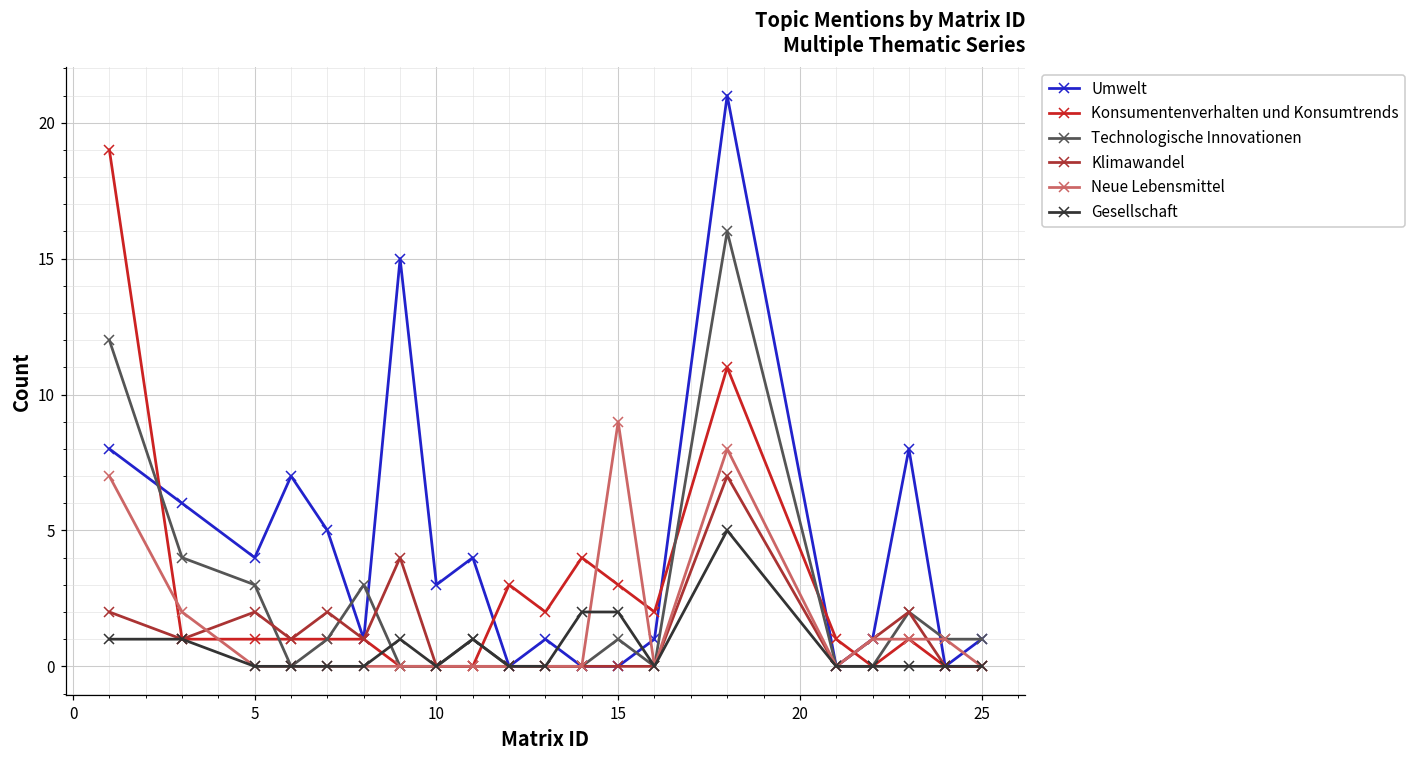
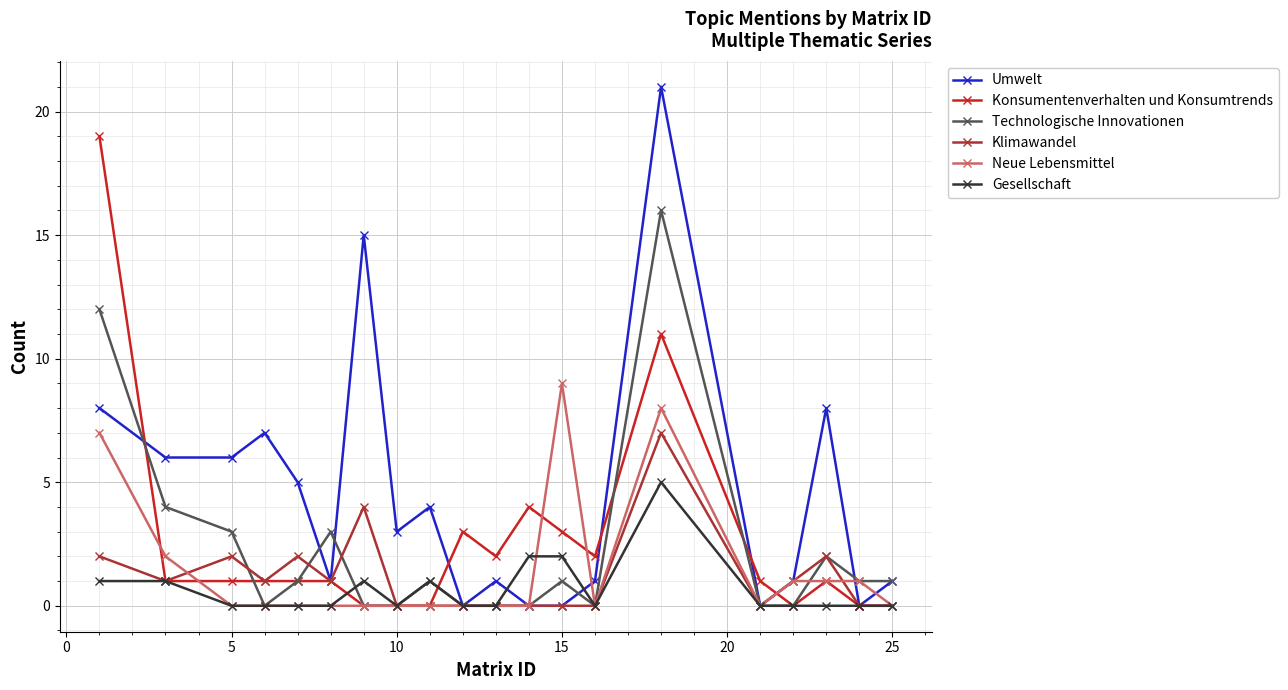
  {
    "Umwelt": {
-     "5": 4,
+     "5": 6,
      "10": 3
    },
    "Neue Lebensmittel": {
      "15": 9
    }
  }
